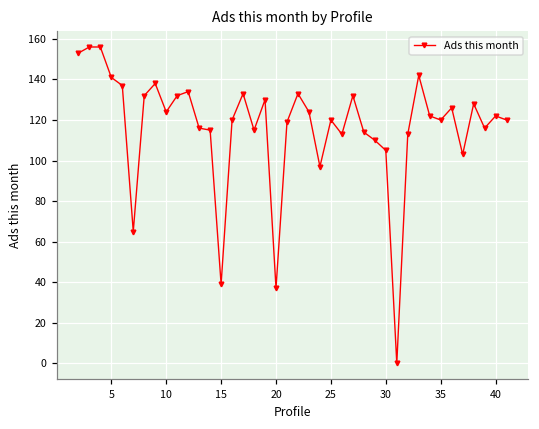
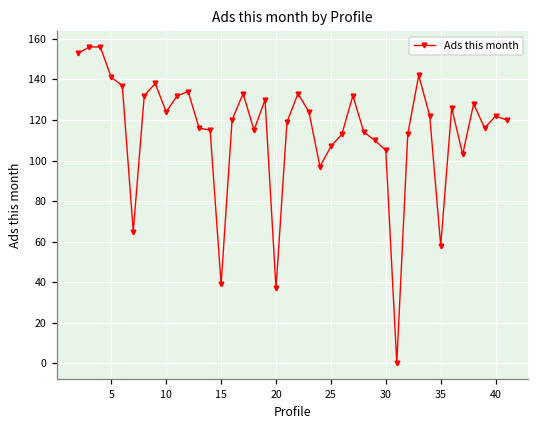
  {
    "5": 141,
    "10": 124,
    "15": 39,
    "20": 37,
-   "25": 120,
+   "25": 107,
    "30": 105,
-   "35": 120,
+   "35": 58,
    "40": 122
  }
